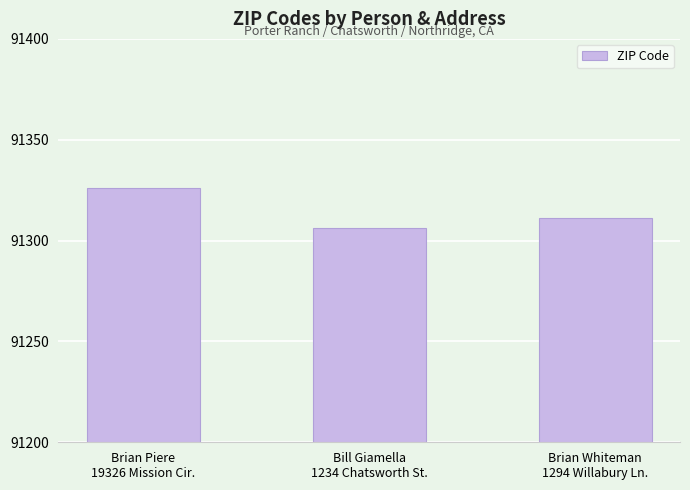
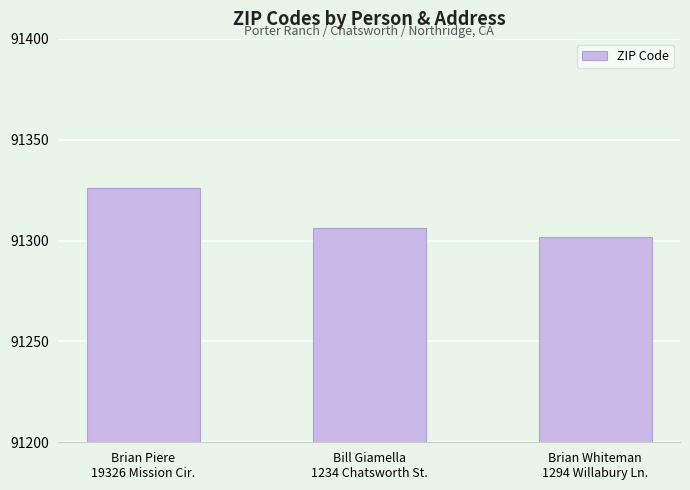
  {
    "Brian Piere 19326 Mission Cir.": 91326,
    "Bill Giamella 1234 Chatsworth St.": 91306,
-   "Brian Whiteman 1294 Willabury Ln.": 91311
+   "Brian Whiteman 1294 Willabury Ln.": 91302
  }
